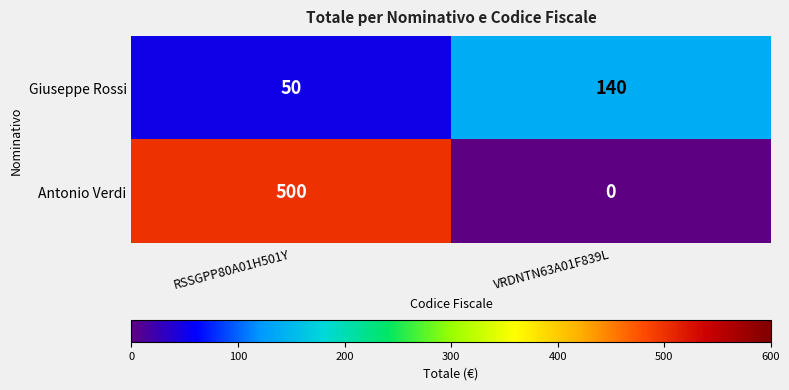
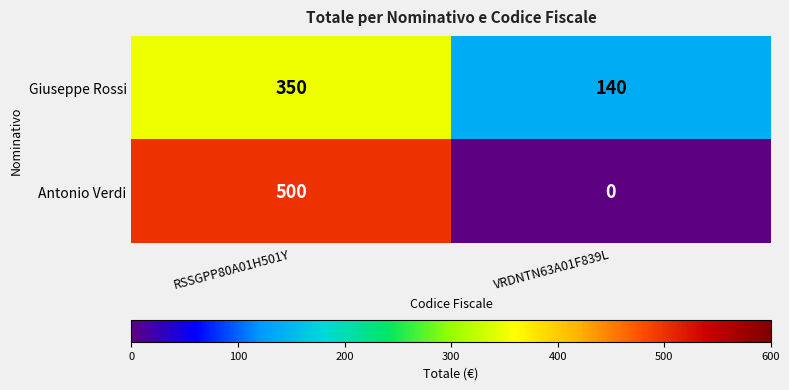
  {
    "Giuseppe Rossi": {
-     "RSSGPP80A01H501Y": 50,
+     "RSSGPP80A01H501Y": 350,
      "VRDNTN63A01F839L": 140
    },
    "Antonio Verdi": {
      "RSSGPP80A01H501Y": 500,
      "VRDNTN63A01F839L": 0
    }
  }
